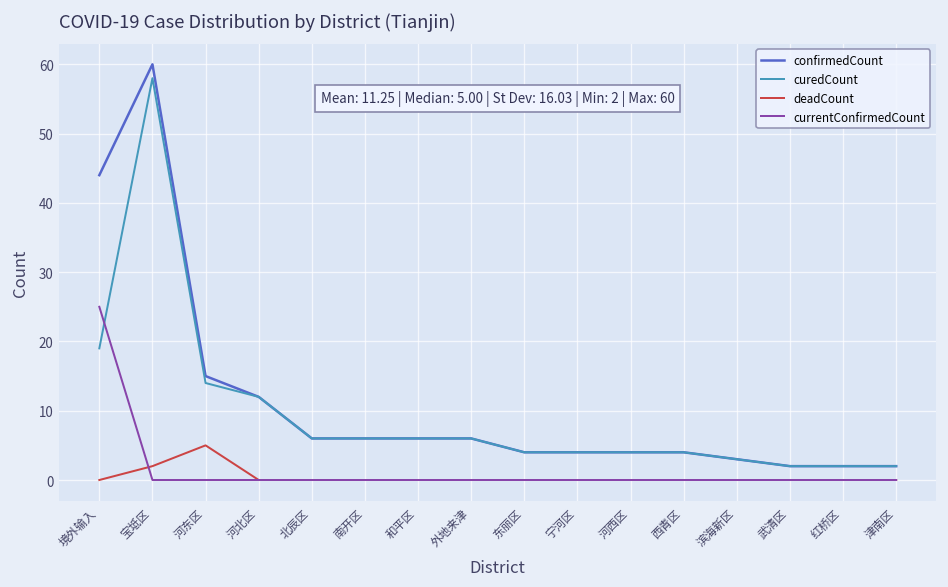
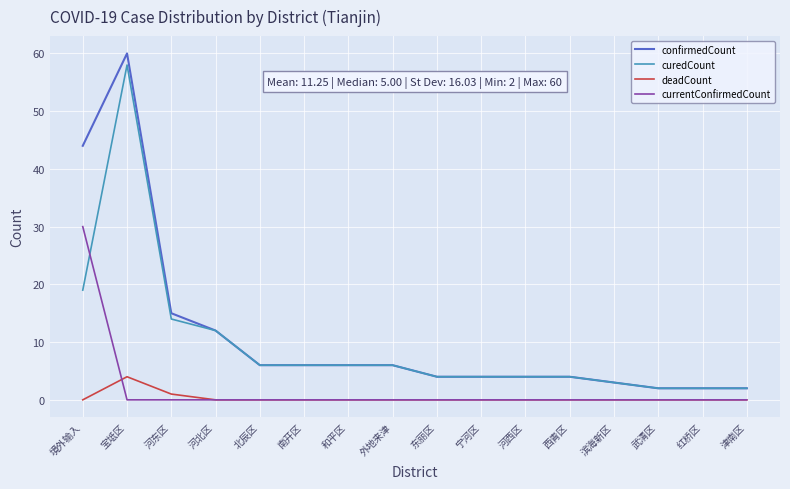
  {
    "deadCount": {
      "境外输入": 0,
-     "宝坻区": 2,
-     "河东区": 5
+     "宝坻区": 4,
+     "河东区": 1
    },
    "currentConfirmedCount": {
-     "境外输入": 25,
+     "境外输入": 30,
      "宝坻区": 0,
      "河东区": 0
    }
  }
